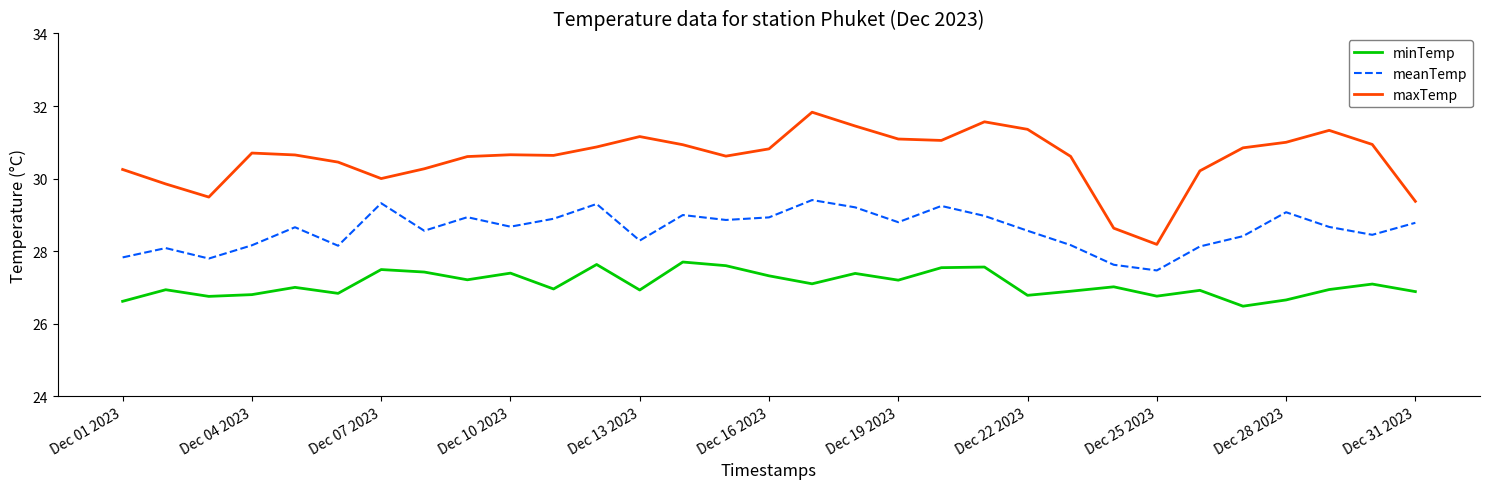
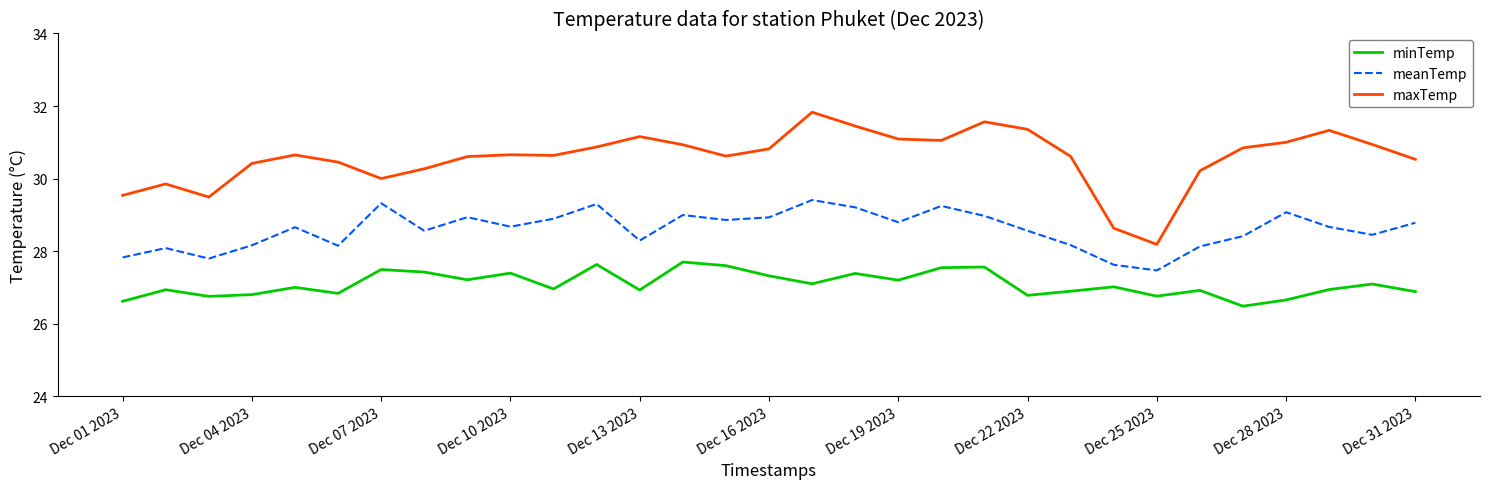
  {
    "minTemp": {
      "Dec 01 2023": 26.6,
      "Dec 04 2023": 26.8,
      "Dec 07 2023": 27.5,
      "Dec 10 2023": 27.4,
      "Dec 13 2023": 26.9,
      "Dec 16 2023": 27.3,
      "Dec 19 2023": 27.2,
      "Dec 22 2023": 26.8,
      "Dec 25 2023": 26.8,
      "Dec 28 2023": 26.7,
      "Dec 31 2023": 26.9
    },
    "meanTemp": {
      "Dec 01 2023": 27.8,
      "Dec 04 2023": 28.2,
      "Dec 07 2023": 29.3,
      "Dec 10 2023": 28.7,
      "Dec 13 2023": 28.3,
      "Dec 16 2023": 28.9,
      "Dec 19 2023": 28.8,
      "Dec 22 2023": 28.6,
      "Dec 25 2023": 27.5,
      "Dec 28 2023": 29.1,
      "Dec 31 2023": 28.8
    },
    "maxTemp": {
-     "Dec 01 2023": 30.2,
-     "Dec 04 2023": 30.7,
+     "Dec 01 2023": 29.5,
+     "Dec 04 2023": 30.4,
      "Dec 07 2023": 30.0,
      "Dec 10 2023": 30.7,
      "Dec 13 2023": 31.2,
      "Dec 16 2023": 30.8,
      "Dec 19 2023": 31.1,
      "Dec 22 2023": 31.4,
      "Dec 25 2023": 28.2,
      "Dec 28 2023": 31.0,
-     "Dec 31 2023": 29.4
+     "Dec 31 2023": 30.5
    }
  }
